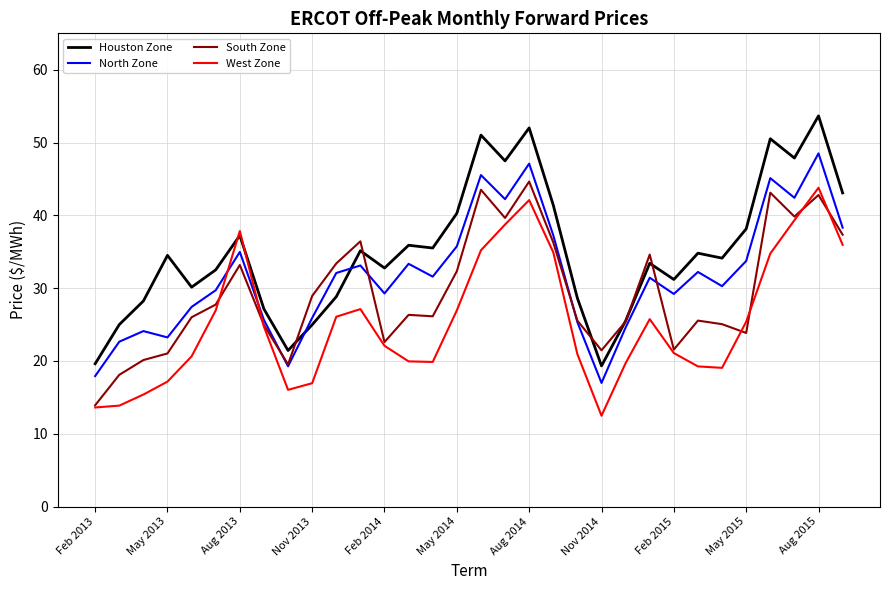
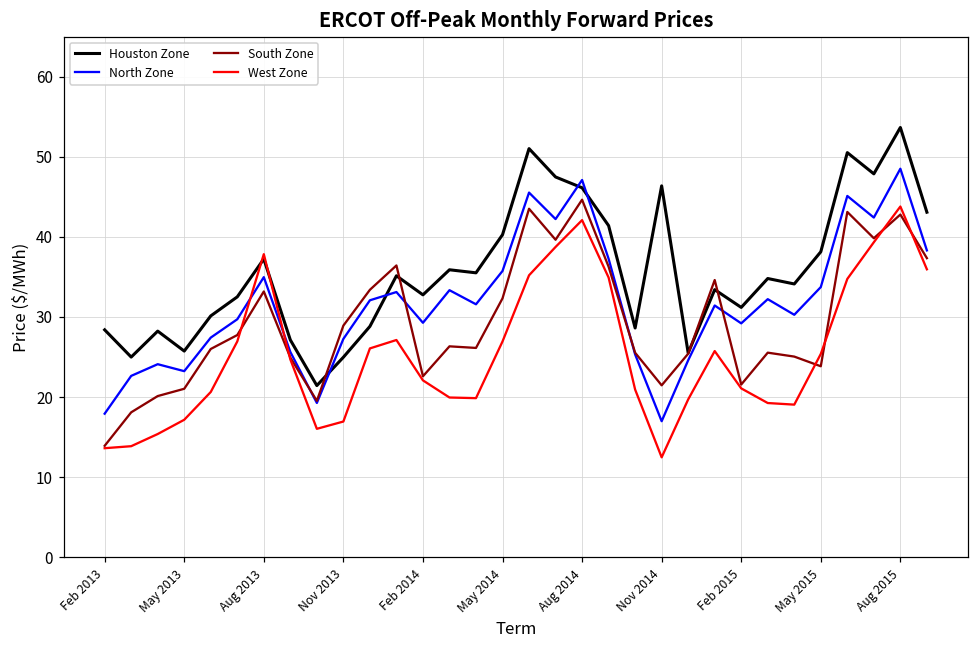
  {
    "Houston Zone": {
-     "Feb 2013": 20,
-     "May 2013": 35,
+     "Feb 2013": 28,
+     "May 2013": 26,
      "Aug 2013": 37,
      "Nov 2013": 25,
      "Feb 2014": 33,
      "May 2014": 40,
-     "Aug 2014": 52,
-     "Nov 2014": 19,
+     "Aug 2014": 46,
+     "Nov 2014": 46,
      "Feb 2015": 31,
      "May 2015": 38,
      "Aug 2015": 54
    },
    "North Zone": {
      "Feb 2013": 18,
      "May 2013": 23,
      "Aug 2013": 35,
-     "Nov 2013": 26,
+     "Nov 2013": 27,
      "Feb 2014": 29,
      "May 2014": 36,
      "Aug 2014": 47,
      "Nov 2014": 17,
      "Feb 2015": 29,
      "May 2015": 34,
      "Aug 2015": 49
    },
    "South Zone": {
      "May 2013": 21,
      "Aug 2013": 33,
      "Nov 2013": 29,
      "Feb 2014": 23,
      "May 2014": 32,
      "Aug 2014": 45,
      "Nov 2014": 21,
      "Feb 2015": 22,
      "May 2015": 24,
      "Aug 2015": 43
    },
    "West Zone": {
      "May 2013": 17,
      "Aug 2013": 38,
      "Nov 2013": 17,
      "Feb 2014": 22,
      "May 2014": 27,
      "Aug 2014": 42,
      "Nov 2014": 12,
      "Feb 2015": 21,
      "May 2015": 25,
      "Aug 2015": 44
    }
  }
